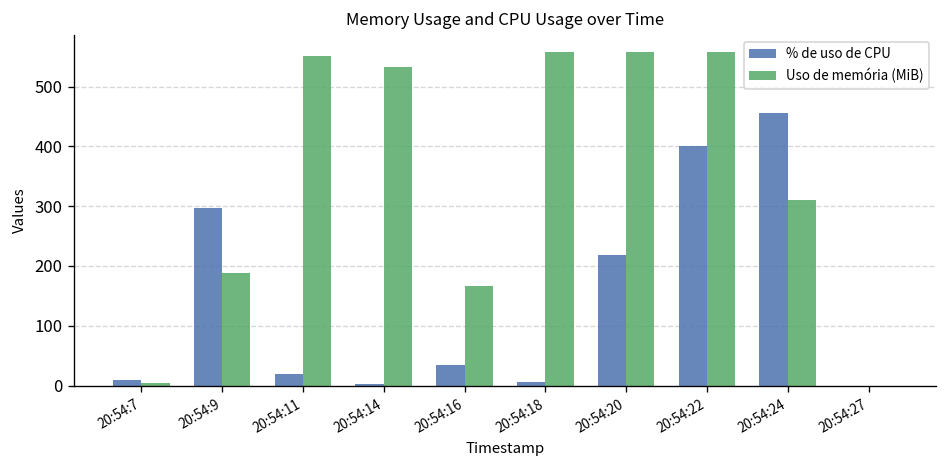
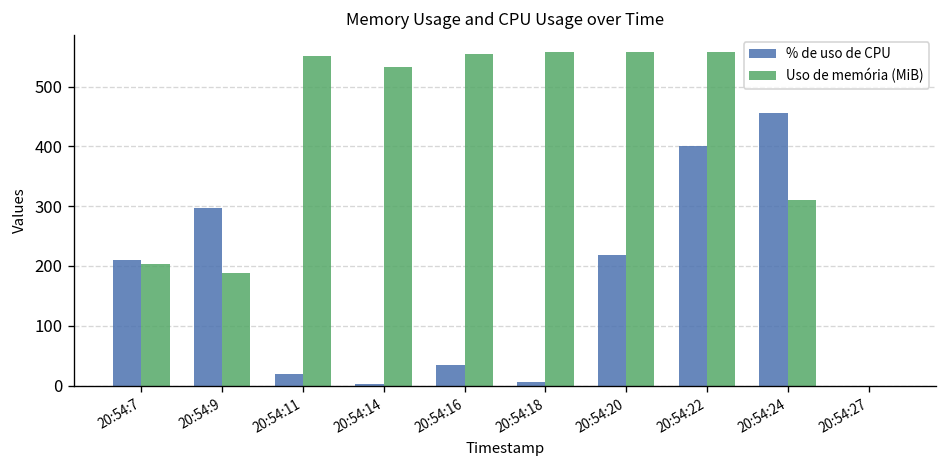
  {
    "% de uso de CPU": {
-     "20:54:7": 10,
+     "20:54:7": 210,
      "20:54:9": 300,
      "20:54:11": 20,
      "20:54:16": 30,
      "20:54:18": 10,
      "20:54:20": 220,
      "20:54:22": 400,
      "20:54:24": 460,
      "20:54:27": 0
    },
    "Uso de memória (MiB)": {
-     "20:54:7": 10,
+     "20:54:7": 200,
      "20:54:9": 190,
      "20:54:11": 550,
      "20:54:14": 530,
-     "20:54:16": 170,
+     "20:54:16": 550,
      "20:54:18": 560,
      "20:54:20": 560,
      "20:54:22": 560,
      "20:54:24": 310,
      "20:54:27": 0
    }
  }
